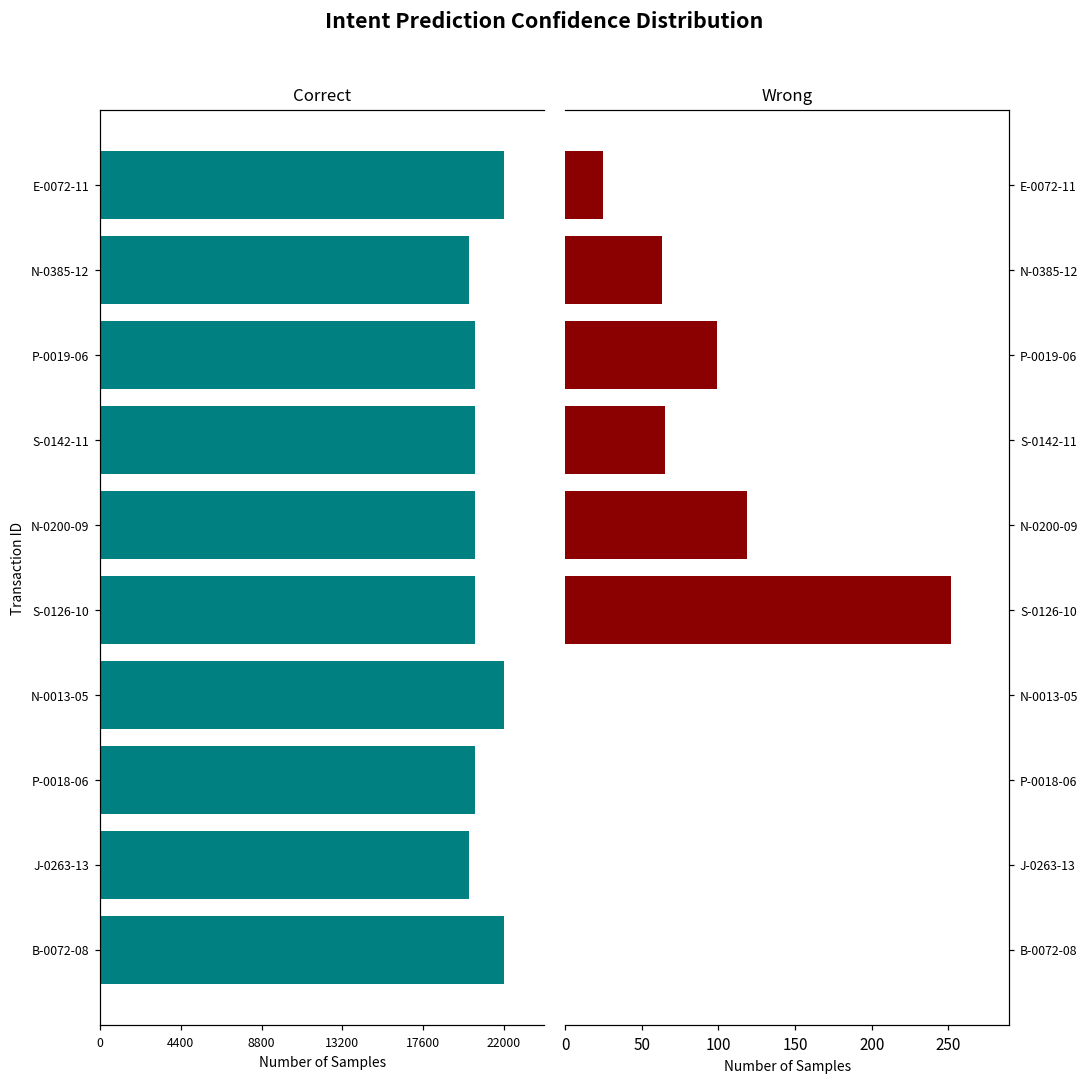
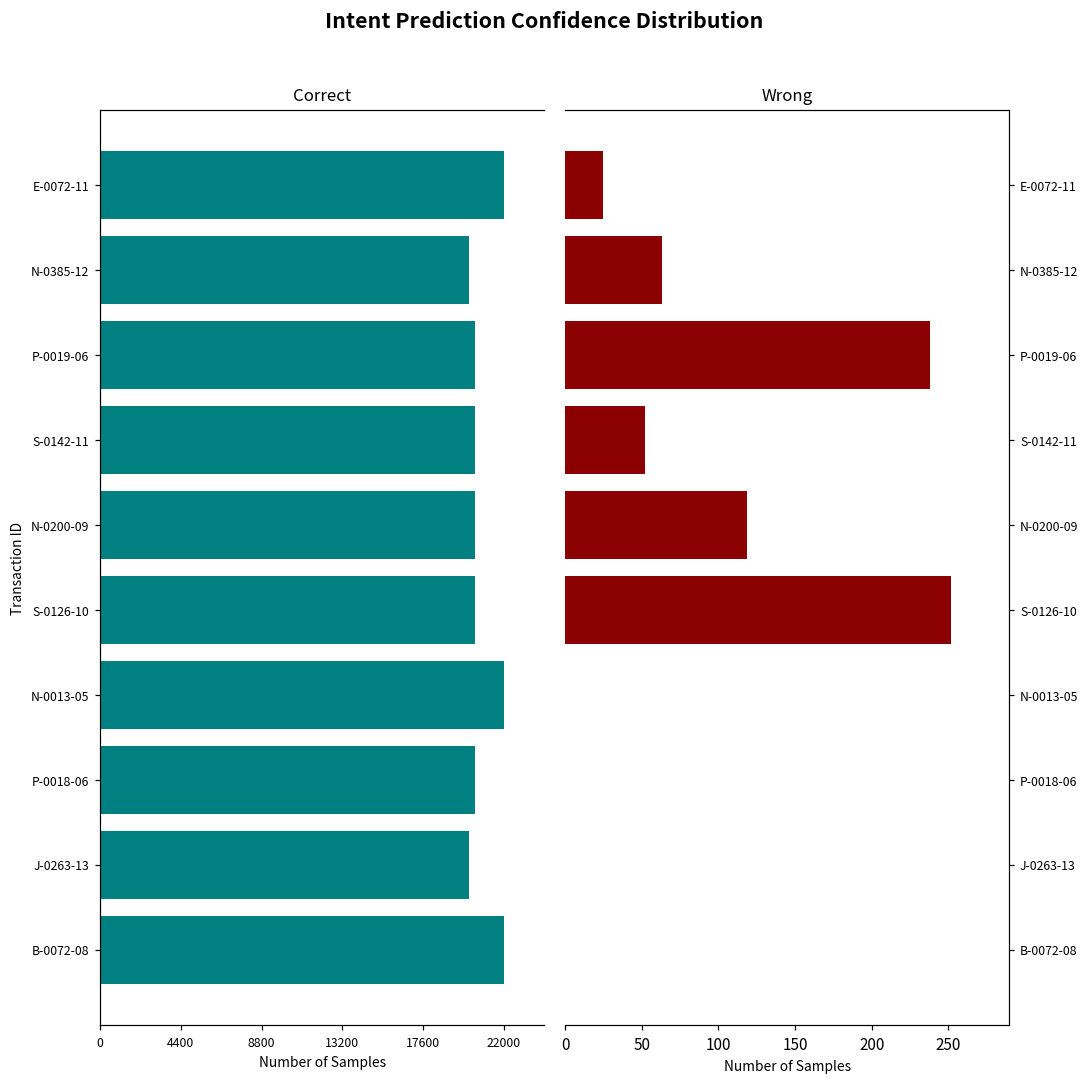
  {
    "Wrong": {
      "E-0072-11": 25,
      "N-0385-12": 63,
-     "P-0019-06": 99,
-     "S-0142-11": 65,
+     "P-0019-06": 238,
+     "S-0142-11": 52,
      "N-0200-09": 119,
      "S-0126-10": 252,
      "N-0013-05": 0,
      "P-0018-06": 0,
      "J-0263-13": 0,
      "B-0072-08": 0
    }
  }
